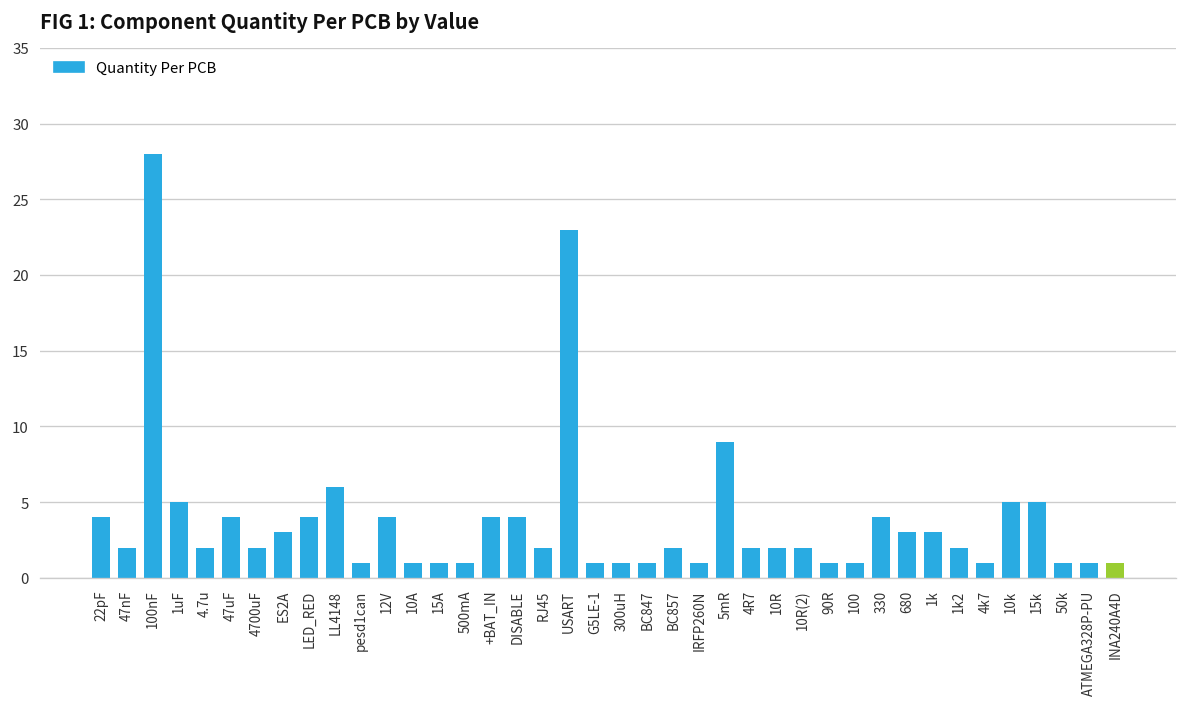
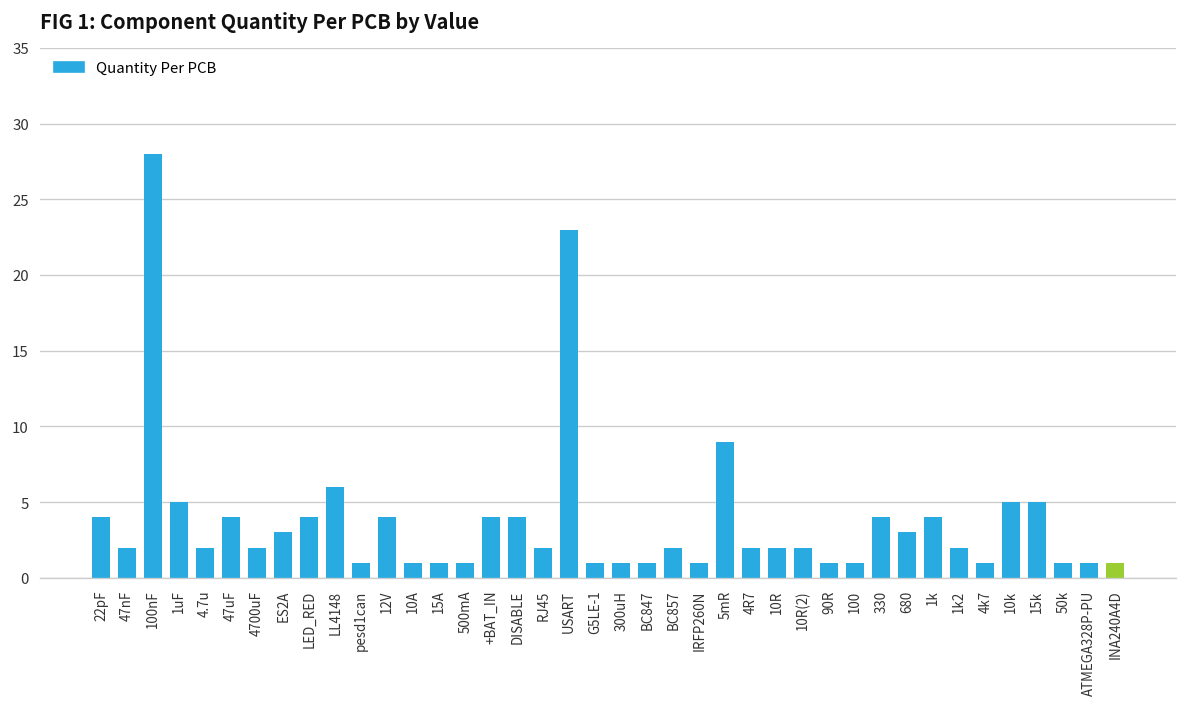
  {
    "22pF": 4,
    "47nF": 2,
    "100nF": 28,
    "1uF": 5,
    "4.7u": 2,
    "47uF": 4,
    "4700uF": 2,
    "ES2A": 3,
    "LED_RED": 4,
    "LL4148": 6,
    "pesd1can": 1,
    "12V": 4,
    "10A": 1,
    "15A": 1,
    "500mA": 1,
    "+BAT_IN": 4,
    "DISABLE": 4,
    "RJ45": 2,
    "USART": 23,
    "G5LE-1": 1,
    "300uH": 1,
    "BC847": 1,
    "BC857": 2,
    "IRFP260N": 1,
    "5mR": 9,
    "4R7": 2,
    "10R": 2,
    "10R(2)": 2,
    "90R": 1,
    "100": 1,
    "330": 4,
    "680": 3,
-   "1k": 3,
+   "1k": 4,
    "1k2": 2,
    "4k7": 1,
    "10k": 5,
    "15k": 5,
    "50k": 1,
    "ATMEGA328P-PU": 1,
    "INA240A4D": 1
  }
